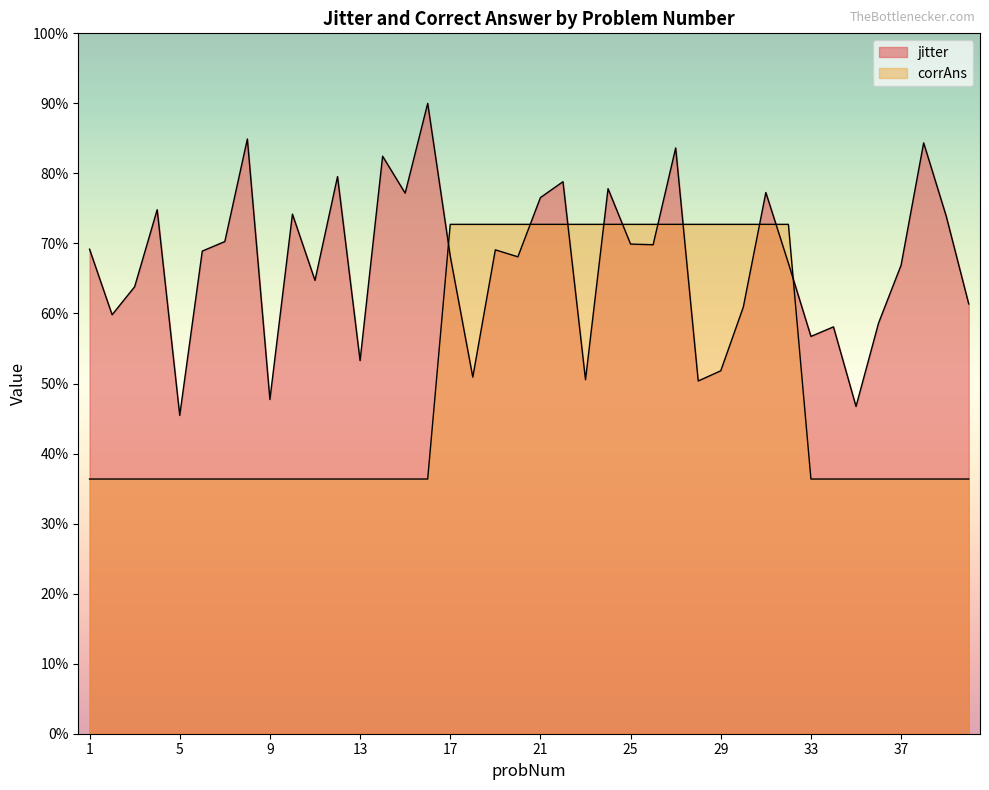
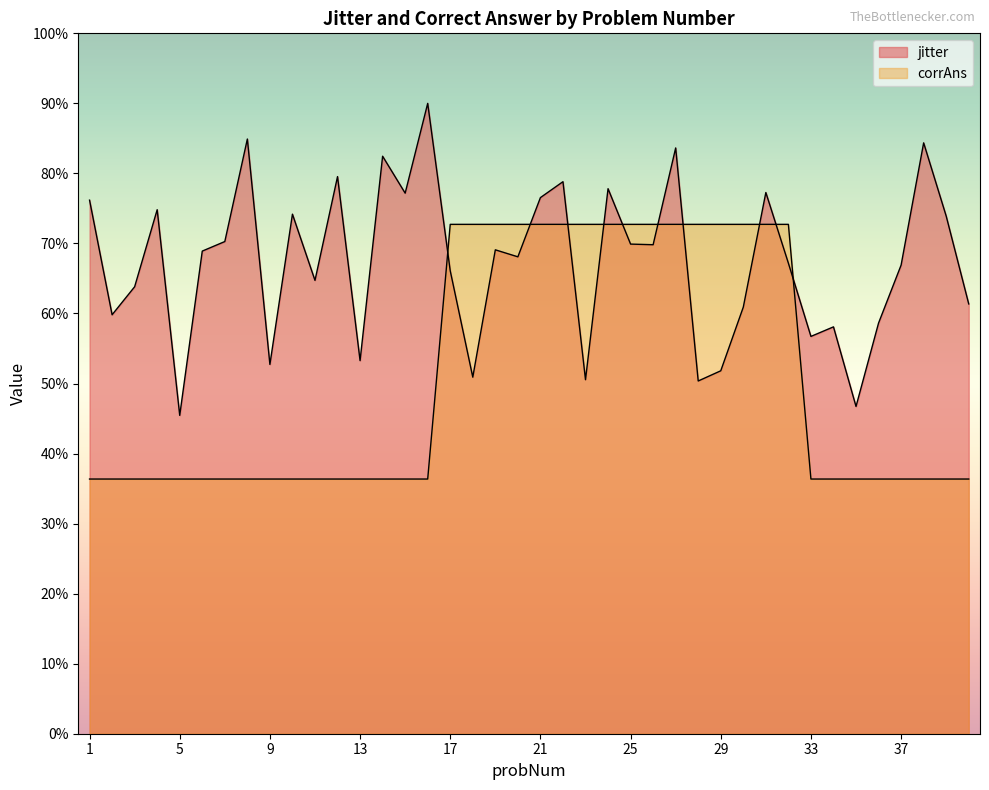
  {
    "jitter": {
-     "1": "69%",
+     "1": "76%",
      "5": "45%",
-     "9": "48%",
+     "9": "53%",
      "13": "53%",
-     "17": "68%",
+     "17": "66%",
      "21": "77%",
      "25": "70%",
      "29": "52%",
      "33": "57%",
      "37": "67%"
    },
    "corrAns": {
      "1": "36%",
      "5": "36%",
      "9": "36%",
      "13": "36%",
      "17": "73%",
      "21": "73%",
      "25": "73%",
      "29": "73%",
      "33": "36%",
      "37": "36%"
    }
  }
